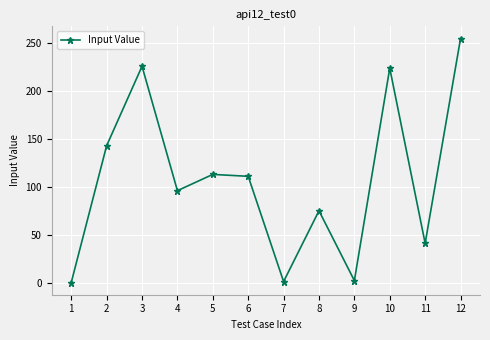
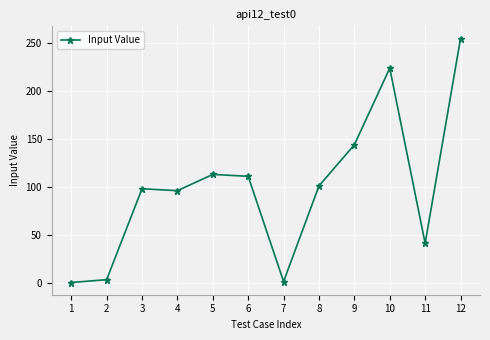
  {
    "1": 0,
-   "2": 140,
-   "3": 230,
+   "2": 0,
+   "3": 100,
    "4": 100,
    "5": 110,
    "6": 110,
    "7": 0,
-   "8": 80,
-   "9": 0,
+   "8": 100,
+   "9": 140,
    "10": 220,
    "11": 40,
    "12": 260
  }
